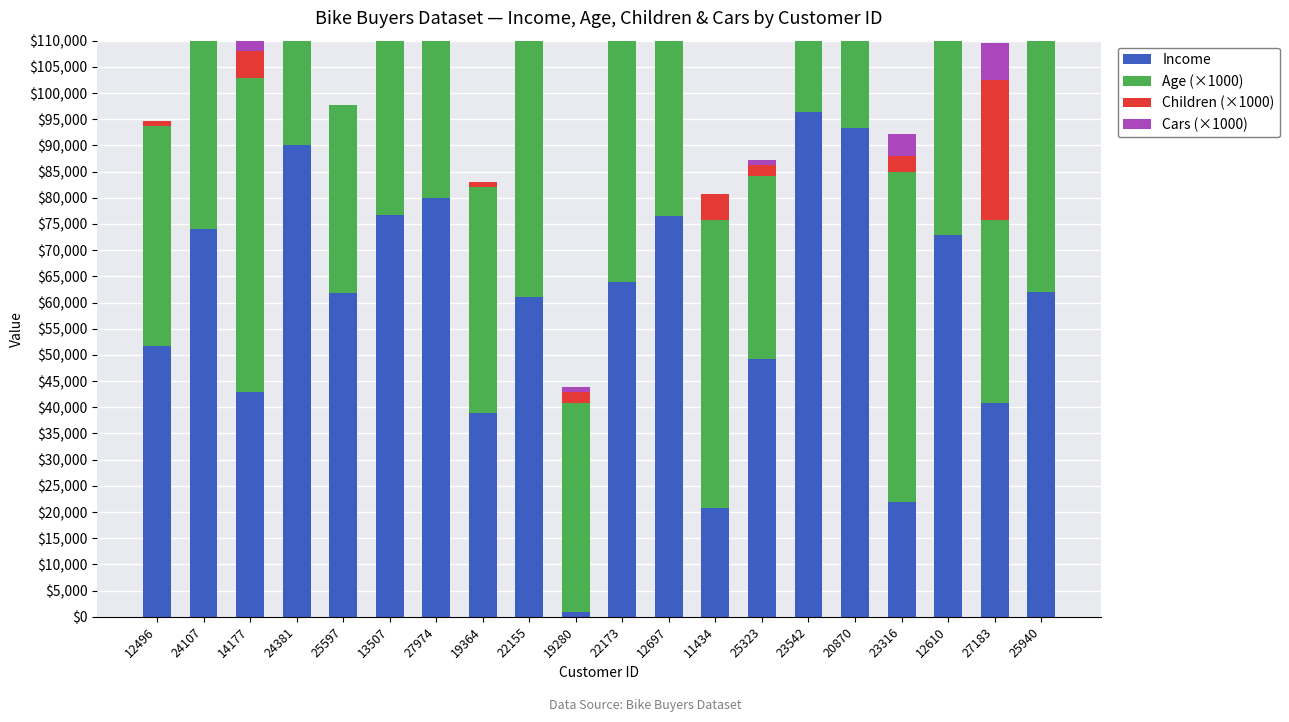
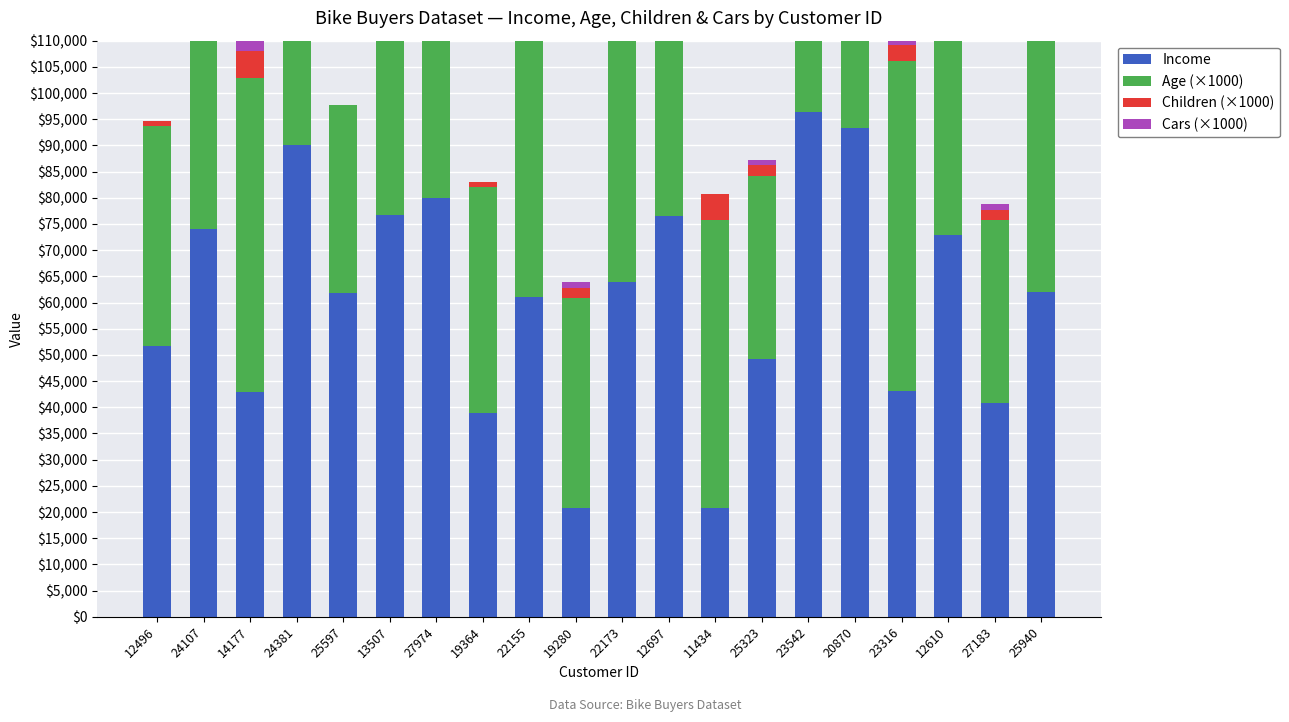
  {
    "Income": {
      "12496": "$52,000",
      "24107": "$74,000",
      "14177": "$43,000",
      "24381": "$90,000",
      "25597": "$62,000",
      "13507": "$77,000",
      "27974": "$80,000",
      "19364": "$39,000",
      "22155": "$61,000",
-     "19280": "$1,000",
+     "19280": "$21,000",
      "22173": "$64,000",
      "12697": "$76,000",
      "11434": "$21,000",
      "25323": "$49,000",
      "23542": "$96,000",
      "20870": "$93,000",
-     "23316": "$22,000",
+     "23316": "$43,000",
      "12610": "$73,000",
      "27183": "$41,000",
      "25940": "$62,000"
    },
    "Age (×1000)": {
      "12496": "$42,000",
      "14177": "$60,000",
      "25597": "$36,000",
      "19364": "$43,000",
      "19280": "$40,000",
      "11434": "$55,000",
      "25323": "$35,000",
      "23316": "$63,000",
      "27183": "$35,000"
    },
    "Children (×1000)": {
      "12496": "$1,000",
      "14177": "$5,000",
      "25597": "$0",
      "19364": "$1,000",
      "19280": "$2,000",
      "11434": "$5,000",
      "25323": "$2,000",
      "23316": "$3,000",
-     "27183": "$27,000"
+     "27183": "$2,000"
    },
    "Cars (×1000)": {
      "12496": "$0",
      "14177": "$2,000",
      "25597": "$0",
      "19364": "$0",
      "19280": "$1,000",
      "11434": "$0",
      "25323": "$1,000",
-     "27183": "$7,000"
+     "27183": "$1,000"
    }
  }
